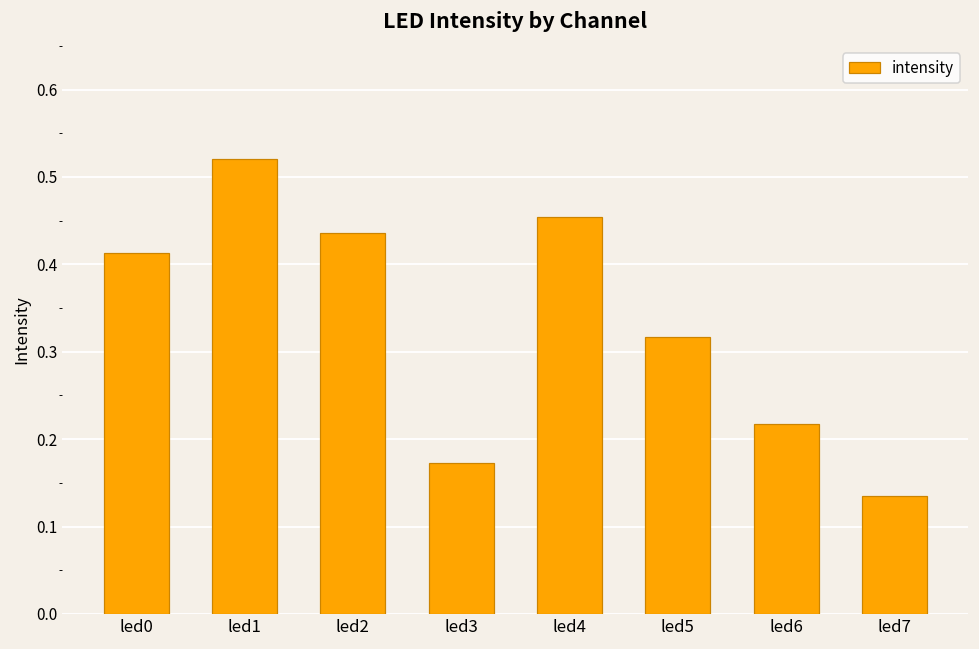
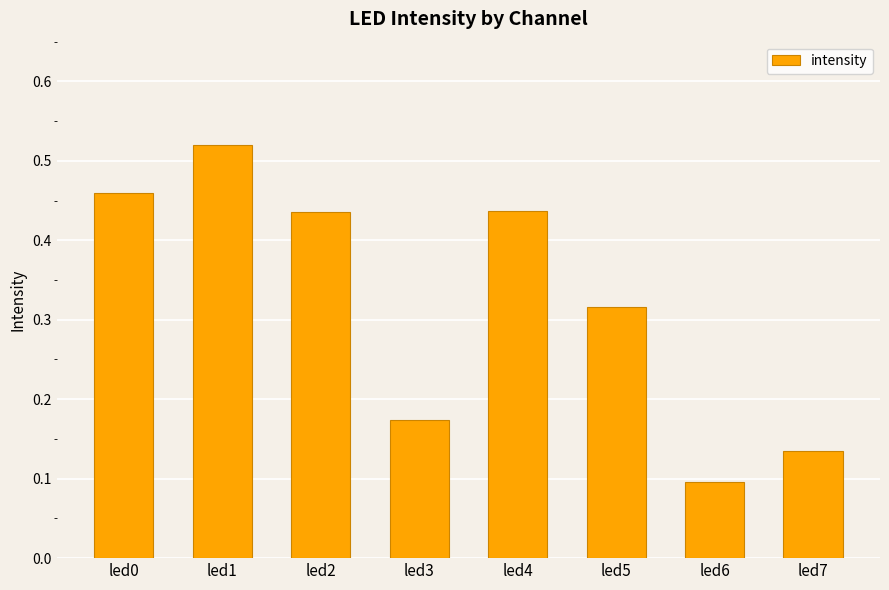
  {
-   "led0": 0.41,
+   "led0": 0.46,
    "led1": 0.52,
    "led2": 0.44,
    "led3": 0.17,
-   "led4": 0.45,
+   "led4": 0.44,
    "led5": 0.32,
-   "led6": 0.22,
+   "led6": 0.10,
    "led7": 0.13
  }
